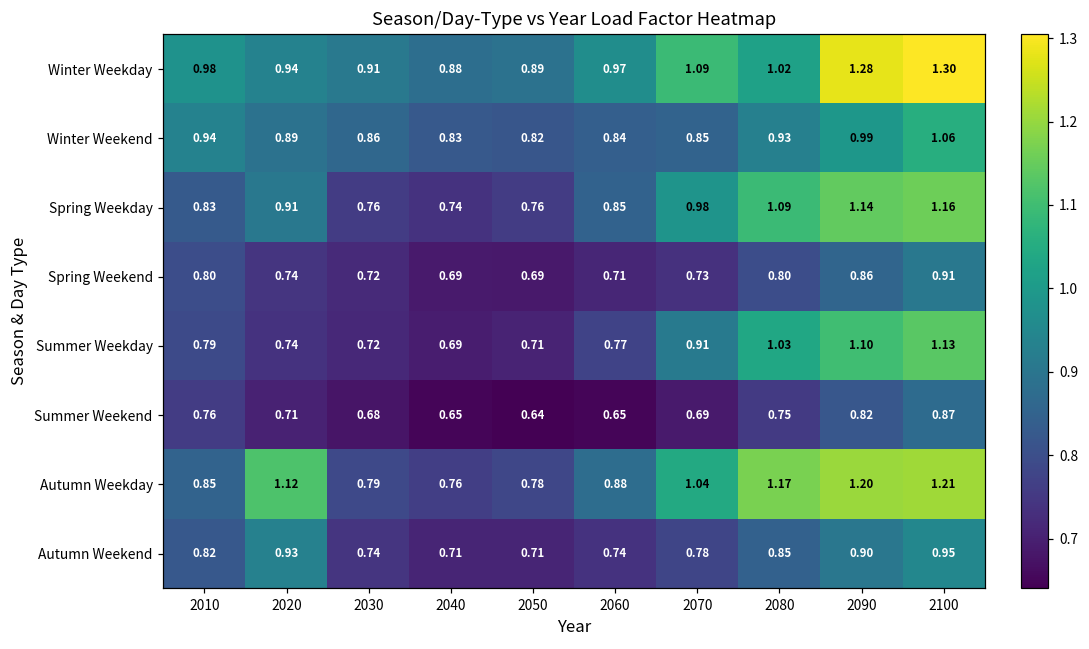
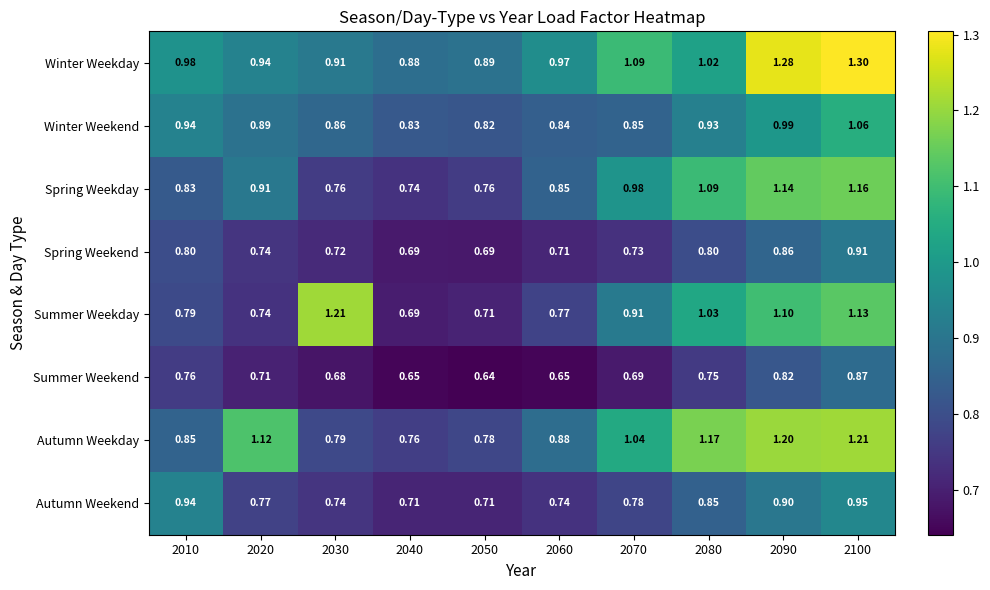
  {
    "Winter Weekday": {
      "2010": 0.98,
      "2020": 0.94,
      "2030": 0.91,
      "2040": 0.88,
      "2050": 0.89,
      "2060": 0.97,
      "2070": 1.09,
      "2080": 1.02,
      "2090": 1.28,
      "2100": 1.30
    },
    "Winter Weekend": {
      "2010": 0.94,
      "2020": 0.89,
      "2030": 0.86,
      "2040": 0.83,
      "2050": 0.82,
      "2060": 0.84,
      "2070": 0.85,
      "2080": 0.93,
      "2090": 0.99,
      "2100": 1.06
    },
    "Spring Weekday": {
      "2010": 0.83,
      "2020": 0.91,
      "2030": 0.76,
      "2040": 0.74,
      "2050": 0.76,
      "2060": 0.85,
      "2070": 0.98,
      "2080": 1.09,
      "2090": 1.14,
      "2100": 1.16
    },
    "Spring Weekend": {
      "2010": 0.80,
      "2020": 0.74,
      "2030": 0.72,
      "2040": 0.69,
      "2050": 0.69,
      "2060": 0.71,
      "2070": 0.73,
      "2080": 0.80,
      "2090": 0.86,
      "2100": 0.91
    },
    "Summer Weekday": {
      "2010": 0.79,
      "2020": 0.74,
-     "2030": 0.72,
+     "2030": 1.21,
      "2040": 0.69,
      "2050": 0.71,
      "2060": 0.77,
      "2070": 0.91,
      "2080": 1.03,
      "2090": 1.10,
      "2100": 1.13
    },
    "Summer Weekend": {
      "2010": 0.76,
      "2020": 0.71,
      "2030": 0.68,
      "2040": 0.65,
      "2050": 0.64,
      "2060": 0.65,
      "2070": 0.69,
      "2080": 0.75,
      "2090": 0.82,
      "2100": 0.87
    },
    "Autumn Weekday": {
      "2010": 0.85,
      "2020": 1.12,
      "2030": 0.79,
      "2040": 0.76,
      "2050": 0.78,
      "2060": 0.88,
      "2070": 1.04,
      "2080": 1.17,
      "2090": 1.20,
      "2100": 1.21
    },
    "Autumn Weekend": {
-     "2010": 0.82,
-     "2020": 0.93,
+     "2010": 0.94,
+     "2020": 0.77,
      "2030": 0.74,
      "2040": 0.71,
      "2050": 0.71,
      "2060": 0.74,
      "2070": 0.78,
      "2080": 0.85,
      "2090": 0.90,
      "2100": 0.95
    }
  }
